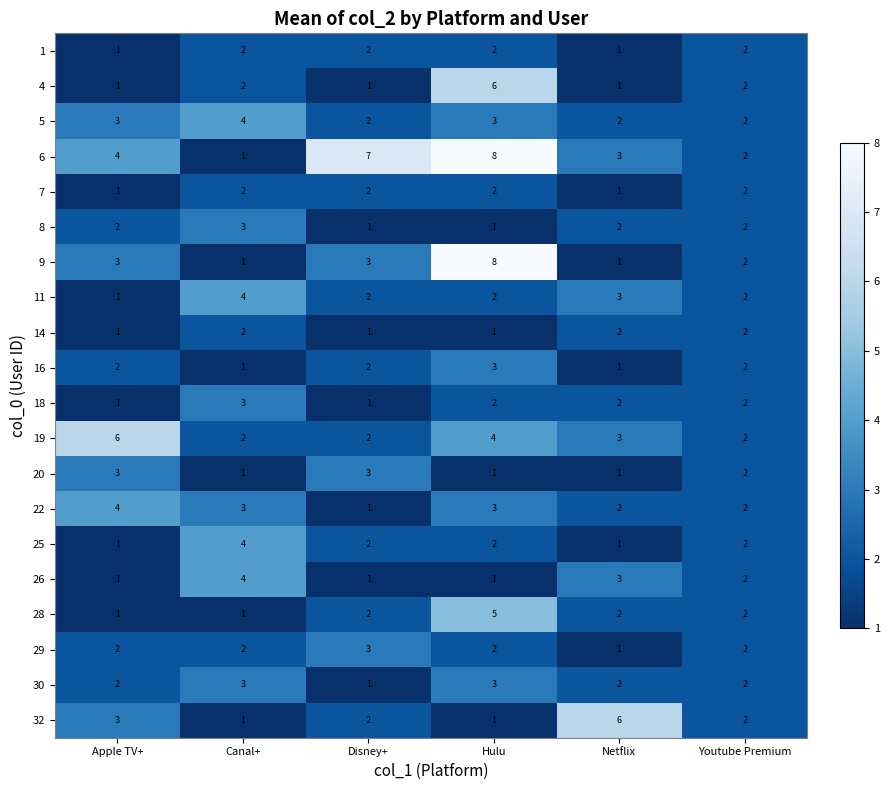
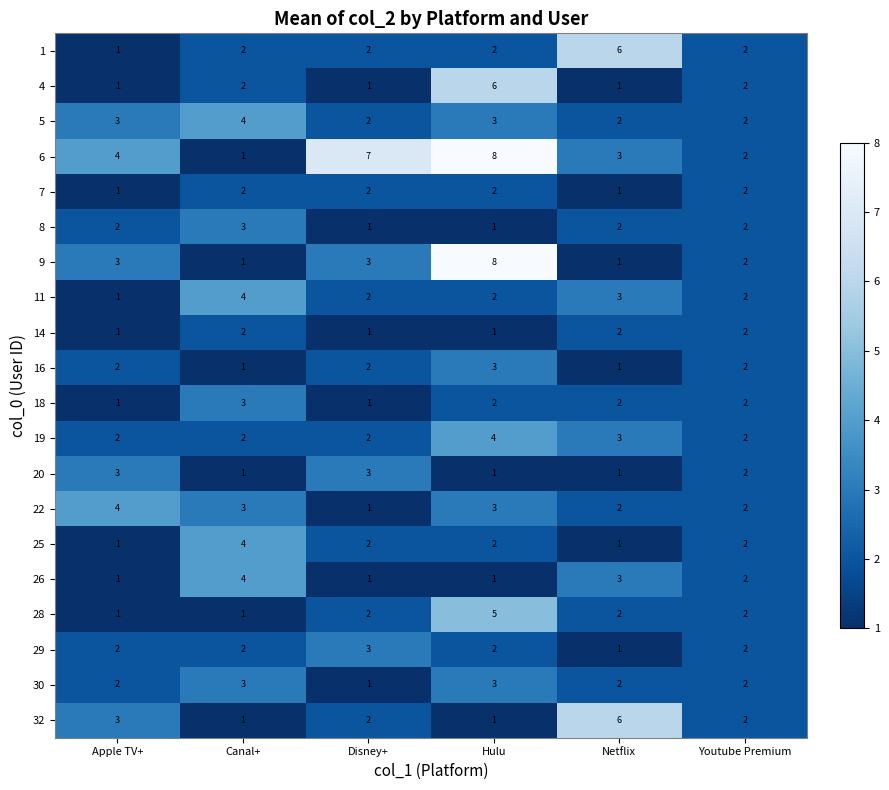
  {
    "1": {
      "Apple TV+": 1,
      "Canal+": 2,
      "Disney+": 2,
      "Hulu": 2,
-     "Netflix": 1,
+     "Netflix": 6,
      "Youtube Premium": 2
    },
    "4": {
      "Apple TV+": 1,
      "Canal+": 2,
      "Disney+": 1,
      "Hulu": 6,
      "Netflix": 1,
      "Youtube Premium": 2
    },
    "5": {
      "Apple TV+": 3,
      "Canal+": 4,
      "Disney+": 2,
      "Hulu": 3,
      "Netflix": 2,
      "Youtube Premium": 2
    },
    "6": {
      "Apple TV+": 4,
      "Canal+": 1,
      "Disney+": 7,
      "Hulu": 8,
      "Netflix": 3,
      "Youtube Premium": 2
    },
    "7": {
      "Apple TV+": 1,
      "Canal+": 2,
      "Disney+": 2,
      "Hulu": 2,
      "Netflix": 1,
      "Youtube Premium": 2
    },
    "8": {
      "Apple TV+": 2,
      "Canal+": 3,
      "Disney+": 1,
      "Hulu": 1,
      "Netflix": 2,
      "Youtube Premium": 2
    },
    "9": {
      "Apple TV+": 3,
      "Canal+": 1,
      "Disney+": 3,
      "Hulu": 8,
      "Netflix": 1,
      "Youtube Premium": 2
    },
    "11": {
      "Apple TV+": 1,
      "Canal+": 4,
      "Disney+": 2,
      "Hulu": 2,
      "Netflix": 3,
      "Youtube Premium": 2
    },
    "14": {
      "Apple TV+": 1,
      "Canal+": 2,
      "Disney+": 1,
      "Hulu": 1,
      "Netflix": 2,
      "Youtube Premium": 2
    },
    "16": {
      "Apple TV+": 2,
      "Canal+": 1,
      "Disney+": 2,
      "Hulu": 3,
      "Netflix": 1,
      "Youtube Premium": 2
    },
    "18": {
      "Apple TV+": 1,
      "Canal+": 3,
      "Disney+": 1,
      "Hulu": 2,
      "Netflix": 2,
      "Youtube Premium": 2
    },
    "19": {
-     "Apple TV+": 6,
+     "Apple TV+": 2,
      "Canal+": 2,
      "Disney+": 2,
      "Hulu": 4,
      "Netflix": 3,
      "Youtube Premium": 2
    },
    "20": {
      "Apple TV+": 3,
      "Canal+": 1,
      "Disney+": 3,
      "Hulu": 1,
      "Netflix": 1,
      "Youtube Premium": 2
    },
    "22": {
      "Apple TV+": 4,
      "Canal+": 3,
      "Disney+": 1,
      "Hulu": 3,
      "Netflix": 2,
      "Youtube Premium": 2
    },
    "25": {
      "Apple TV+": 1,
      "Canal+": 4,
      "Disney+": 2,
      "Hulu": 2,
      "Netflix": 1,
      "Youtube Premium": 2
    },
    "26": {
      "Apple TV+": 1,
      "Canal+": 4,
      "Disney+": 1,
      "Hulu": 1,
      "Netflix": 3,
      "Youtube Premium": 2
    },
    "28": {
      "Apple TV+": 1,
      "Canal+": 1,
      "Disney+": 2,
      "Hulu": 5,
      "Netflix": 2,
      "Youtube Premium": 2
    },
    "29": {
      "Apple TV+": 2,
      "Canal+": 2,
      "Disney+": 3,
      "Hulu": 2,
      "Netflix": 1,
      "Youtube Premium": 2
    },
    "30": {
      "Apple TV+": 2,
      "Canal+": 3,
      "Disney+": 1,
      "Hulu": 3,
      "Netflix": 2,
      "Youtube Premium": 2
    },
    "32": {
      "Apple TV+": 3,
      "Canal+": 1,
      "Disney+": 2,
      "Hulu": 1,
      "Netflix": 6,
      "Youtube Premium": 2
    }
  }
